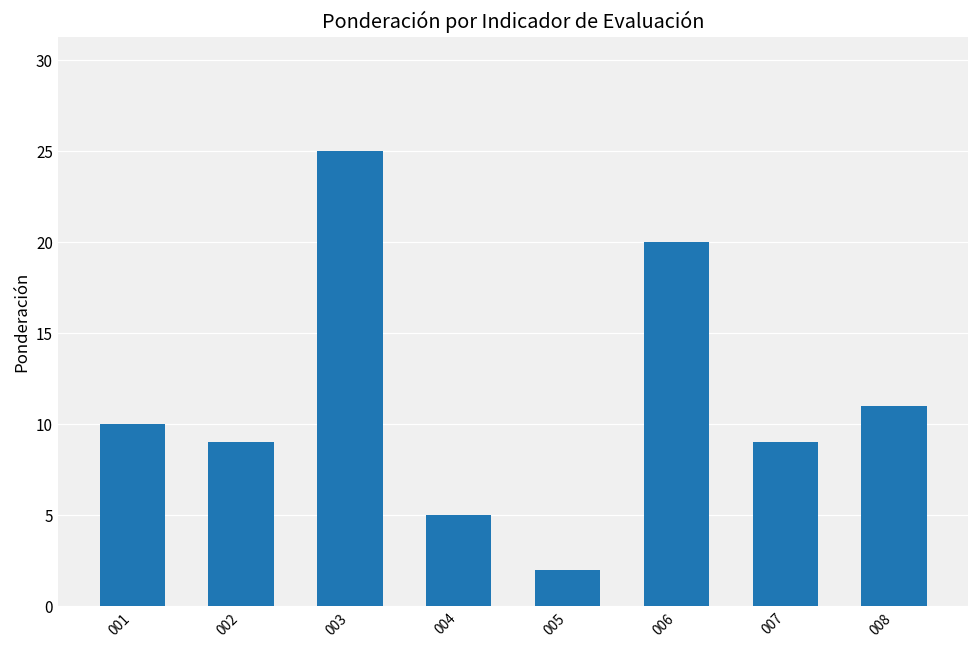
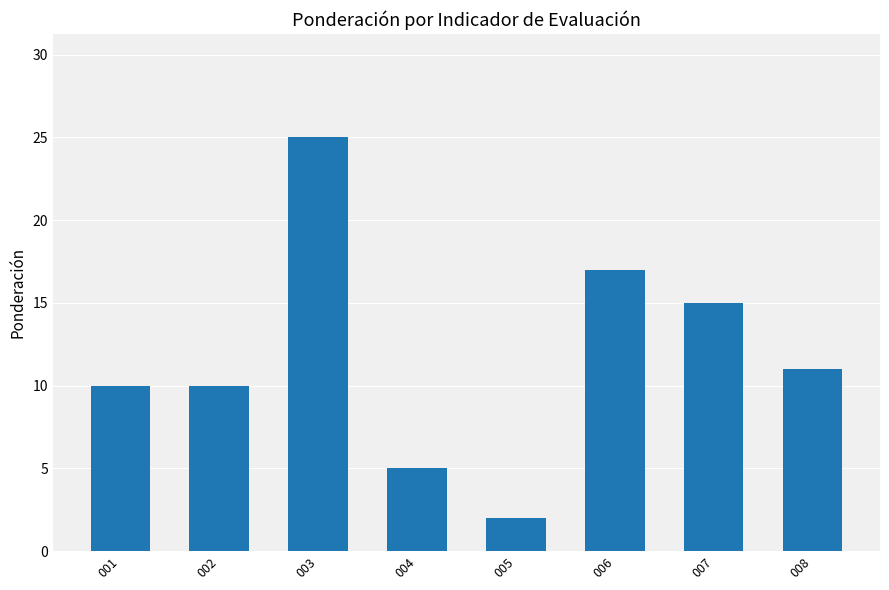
  {
    "001": 10,
-   "002": 9,
+   "002": 10,
    "003": 25,
    "004": 5,
    "005": 2,
-   "006": 20,
-   "007": 9,
+   "006": 17,
+   "007": 15,
    "008": 11
  }
